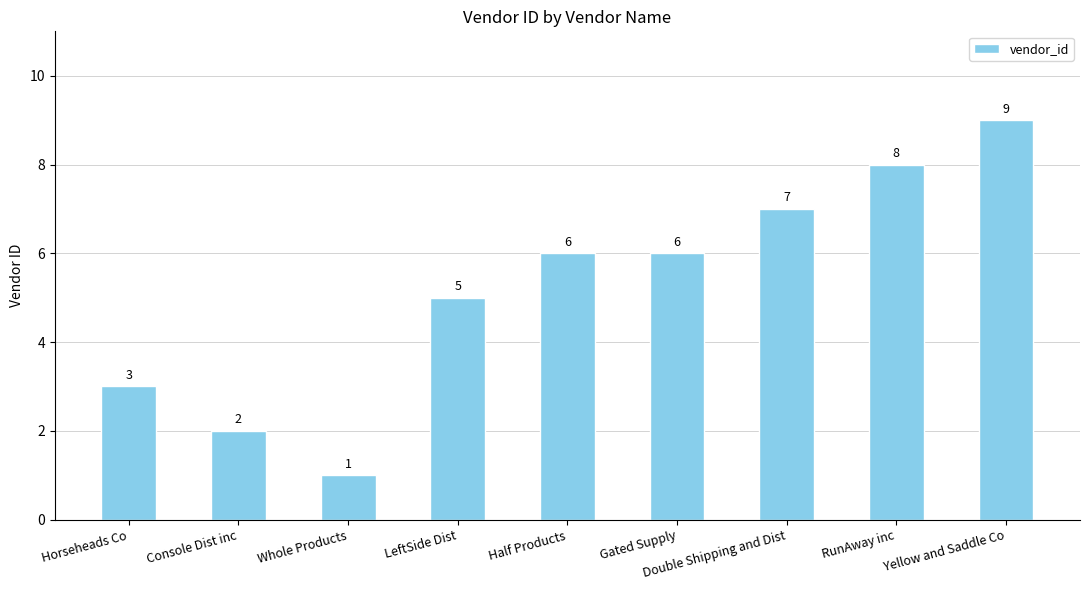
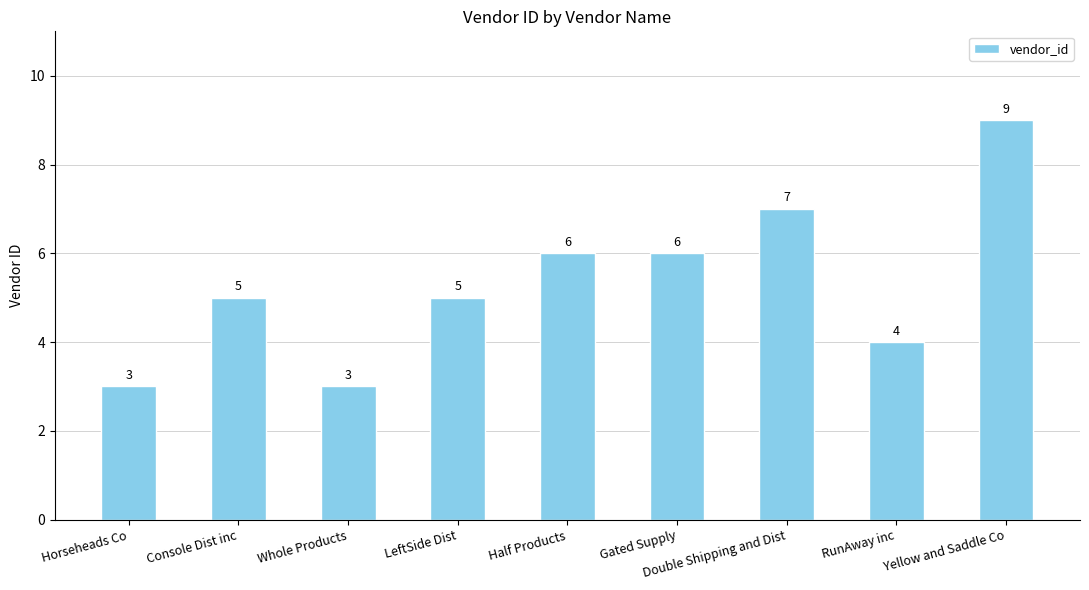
  {
    "Horseheads Co": 3,
-   "Console Dist inc": 2,
-   "Whole Products": 1,
+   "Console Dist inc": 5,
+   "Whole Products": 3,
    "LeftSide Dist": 5,
    "Half Products": 6,
    "Gated Supply": 6,
    "Double Shipping and Dist": 7,
-   "RunAway inc": 8,
+   "RunAway inc": 4,
    "Yellow and Saddle Co": 9
  }
